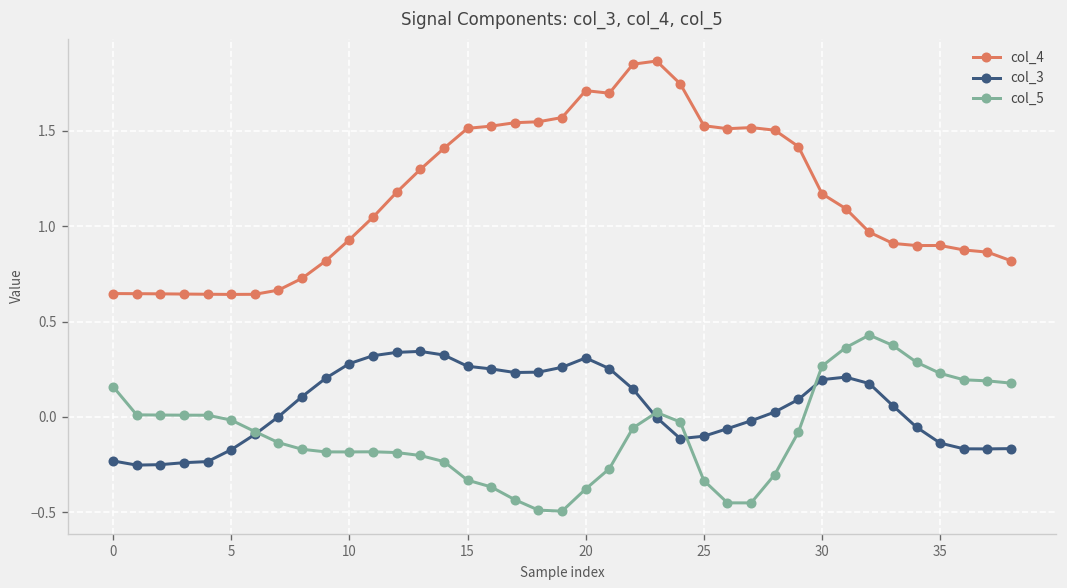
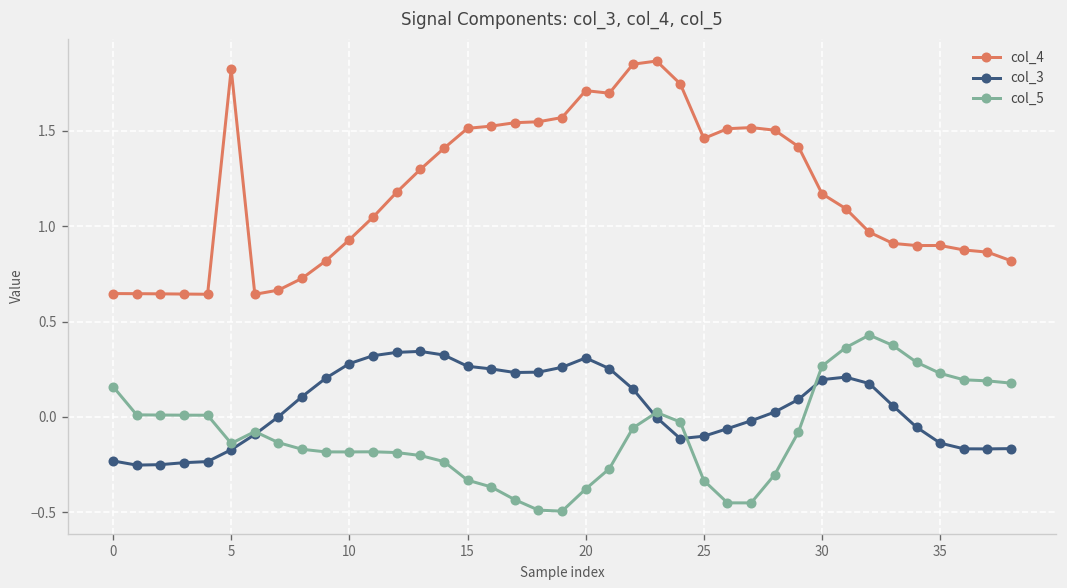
  {
    "col_4": {
      "0": 0.65,
-     "5": 0.64,
+     "5": 1.82,
      "10": 0.93,
      "15": 1.51,
      "20": 1.71,
-     "25": 1.53,
+     "25": 1.46,
      "30": 1.17,
      "35": 0.90
    },
    "col_3": {
      "0": -0.23,
      "5": -0.17,
      "10": 0.28,
      "15": 0.27,
      "20": 0.31,
      "25": -0.10,
      "30": 0.20,
      "35": -0.14
    },
    "col_5": {
      "0": 0.16,
-     "5": -0.02,
+     "5": -0.14,
      "10": -0.18,
      "15": -0.33,
      "20": -0.38,
      "25": -0.33,
      "30": 0.27,
      "35": 0.23
    }
  }
